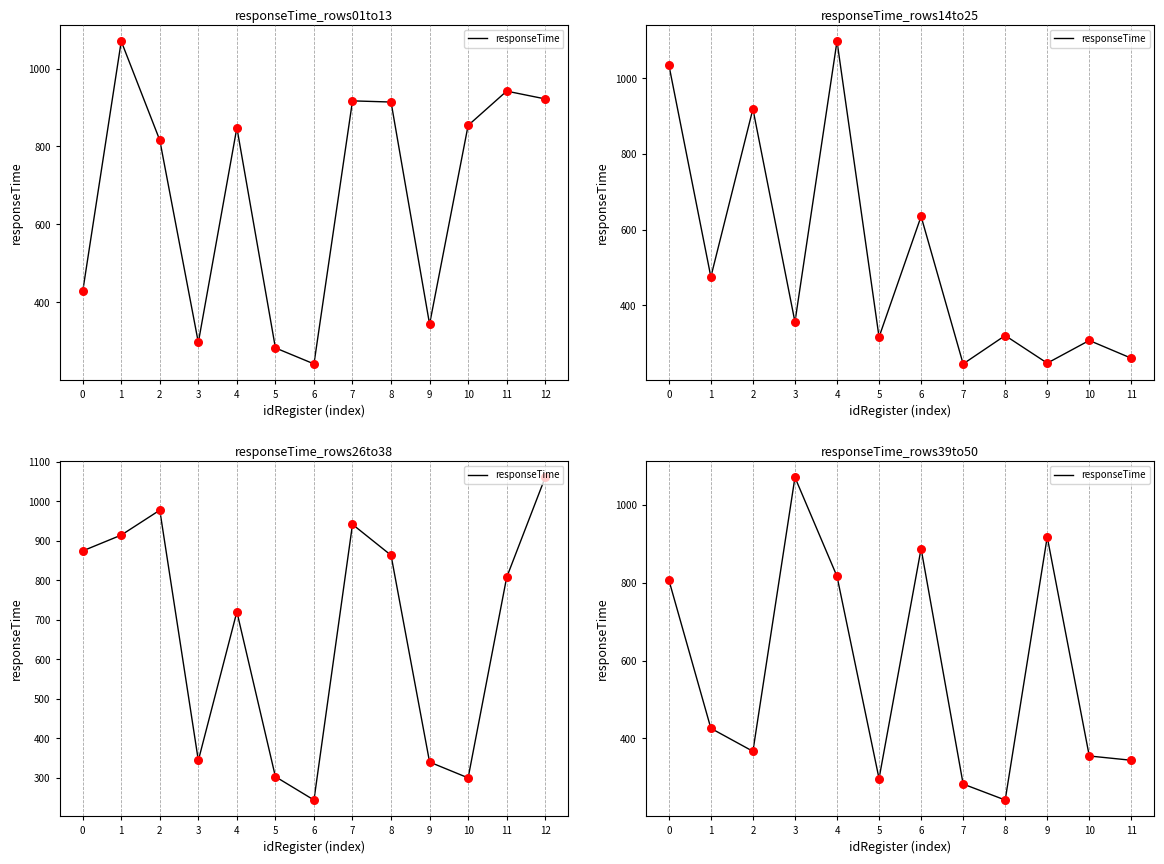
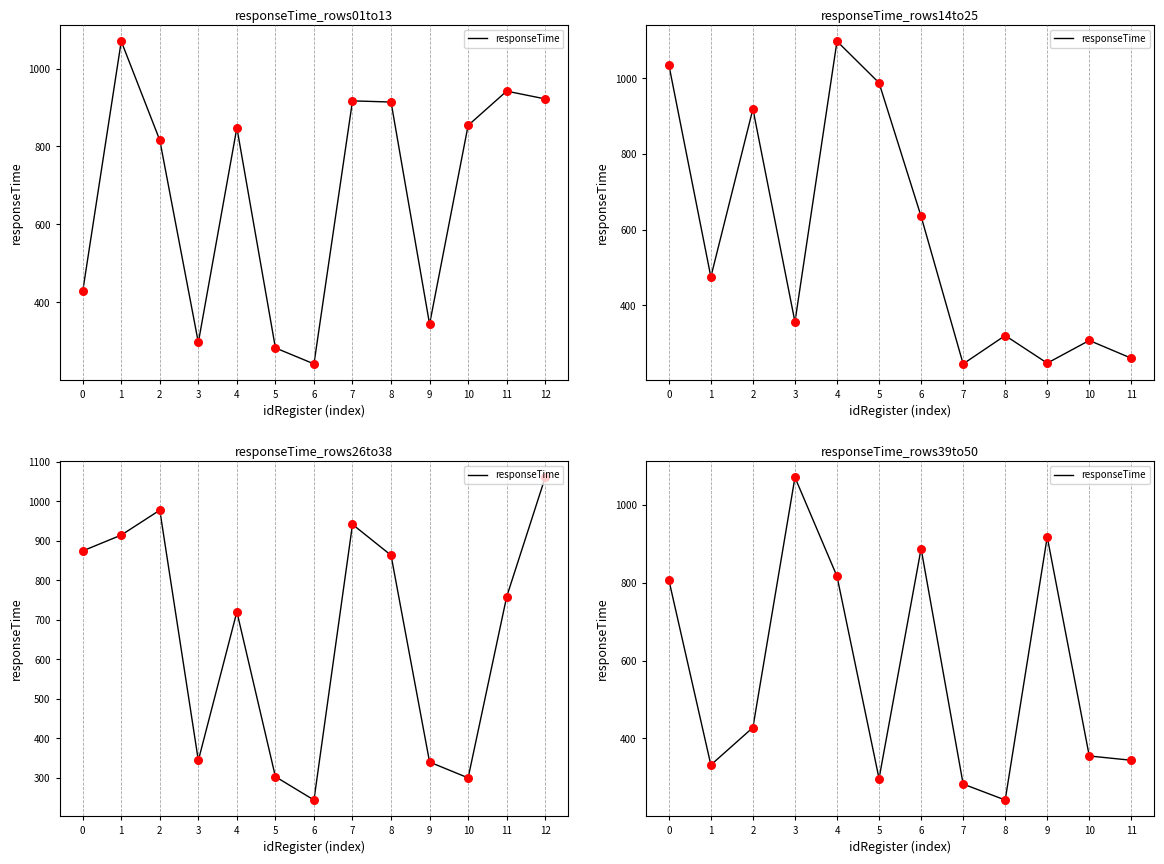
  {
    "responseTime_rows01to13": {
      "0": 430,
      "1": 1070,
      "2": 820,
      "3": 300,
      "4": 850,
      "5": 280,
      "6": 240,
      "7": 920,
      "8": 910,
      "9": 340,
      "10": 850,
      "11": 940,
      "12": 920
    },
    "responseTime_rows14to25": {
      "0": 1040,
      "1": 480,
      "2": 920,
      "3": 360,
      "4": 1100,
-     "5": 320,
+     "5": 990,
      "6": 640,
      "7": 250,
      "8": 320,
      "9": 250,
      "10": 310,
      "11": 260
    },
    "responseTime_rows26to38": {
      "0": 870,
      "1": 910,
      "2": 980,
      "3": 340,
      "4": 720,
      "5": 300,
      "6": 240,
      "7": 940,
      "8": 860,
      "9": 340,
      "10": 300,
-     "11": 810
+     "11": 760
    },
    "responseTime_rows39to50": {
      "0": 810,
-     "1": 430,
-     "2": 370,
+     "1": 330,
+     "2": 430,
      "3": 1070,
      "4": 820,
      "5": 300,
      "6": 890,
      "7": 280,
      "8": 240,
      "9": 920,
      "10": 360,
      "11": 340
    }
  }
